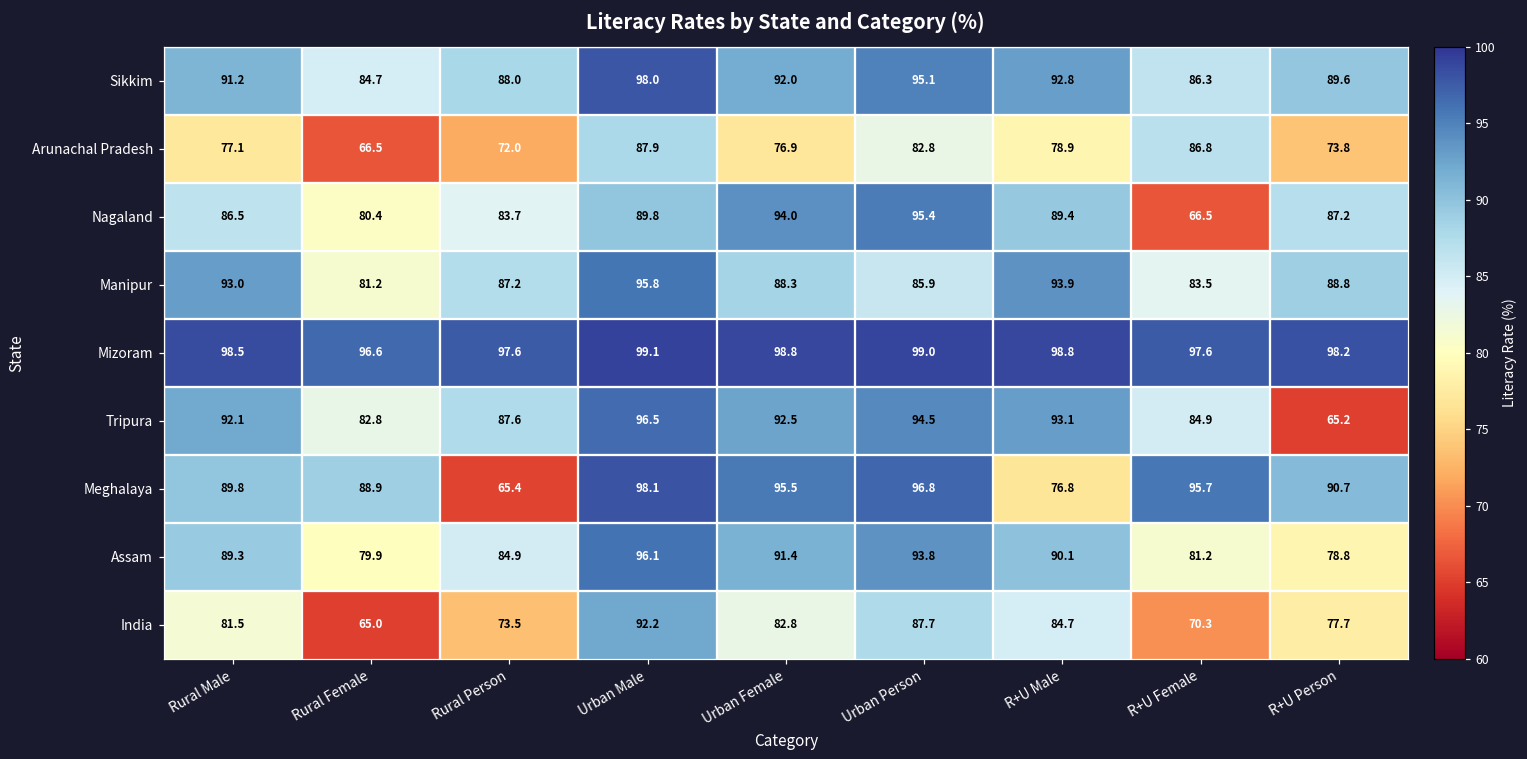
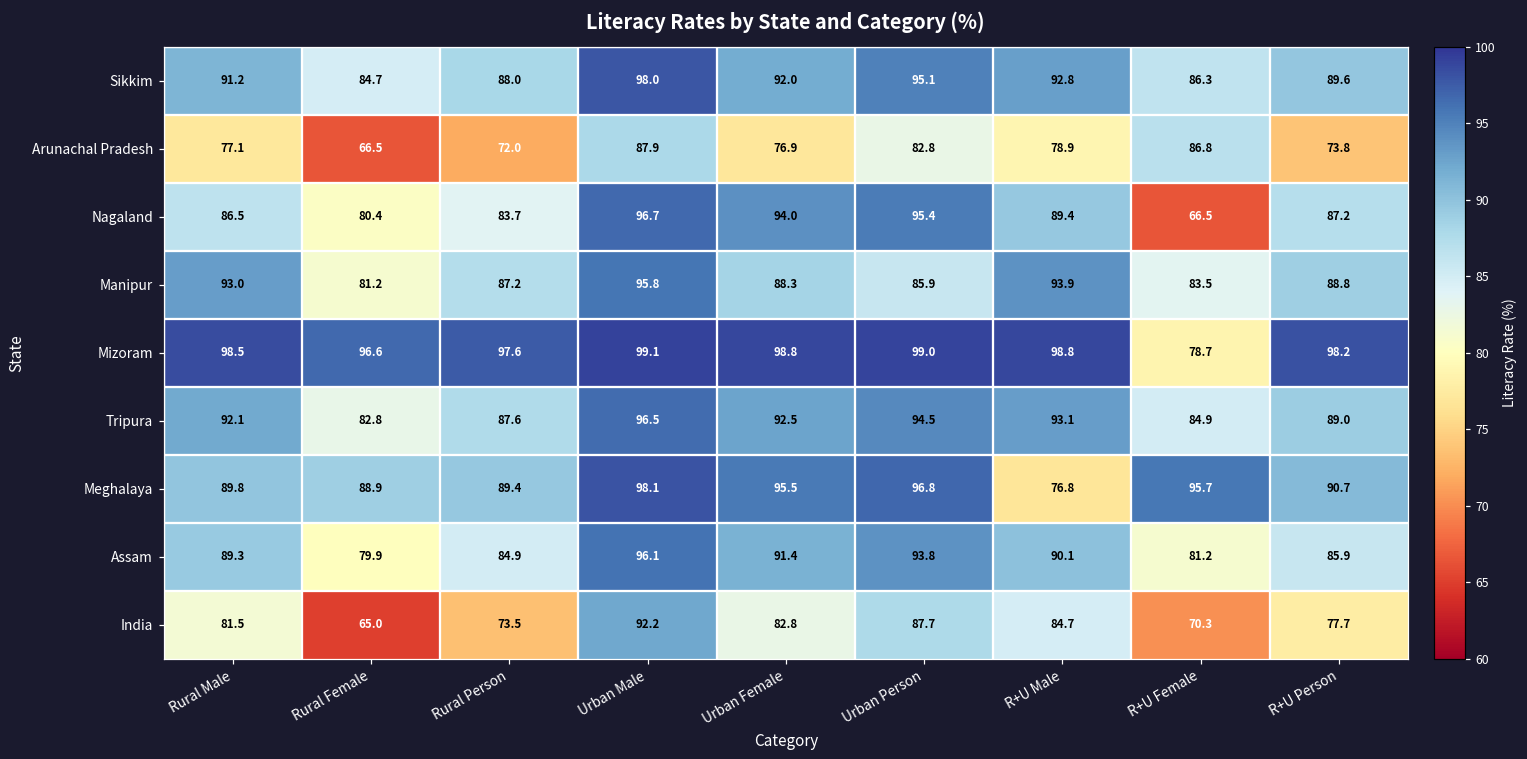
  {
    "Sikkim": {
      "Rural Male": 91.2,
      "Rural Female": 84.7,
      "Rural Person": 88.0,
      "Urban Male": 98.0,
      "Urban Female": 92.0,
      "Urban Person": 95.1,
      "R+U Male": 92.8,
      "R+U Female": 86.3,
      "R+U Person": 89.6
    },
    "Arunachal Pradesh": {
      "Rural Male": 77.1,
      "Rural Female": 66.5,
      "Rural Person": 72.0,
      "Urban Male": 87.9,
      "Urban Female": 76.9,
      "Urban Person": 82.8,
      "R+U Male": 78.9,
      "R+U Female": 86.8,
      "R+U Person": 73.8
    },
    "Nagaland": {
      "Rural Male": 86.5,
      "Rural Female": 80.4,
      "Rural Person": 83.7,
-     "Urban Male": 89.8,
+     "Urban Male": 96.7,
      "Urban Female": 94.0,
      "Urban Person": 95.4,
      "R+U Male": 89.4,
      "R+U Female": 66.5,
      "R+U Person": 87.2
    },
    "Manipur": {
      "Rural Male": 93.0,
      "Rural Female": 81.2,
      "Rural Person": 87.2,
      "Urban Male": 95.8,
      "Urban Female": 88.3,
      "Urban Person": 85.9,
      "R+U Male": 93.9,
      "R+U Female": 83.5,
      "R+U Person": 88.8
    },
    "Mizoram": {
      "Rural Male": 98.5,
      "Rural Female": 96.6,
      "Rural Person": 97.6,
      "Urban Male": 99.1,
      "Urban Female": 98.8,
      "Urban Person": 99.0,
      "R+U Male": 98.8,
-     "R+U Female": 97.6,
+     "R+U Female": 78.7,
      "R+U Person": 98.2
    },
    "Tripura": {
      "Rural Male": 92.1,
      "Rural Female": 82.8,
      "Rural Person": 87.6,
      "Urban Male": 96.5,
      "Urban Female": 92.5,
      "Urban Person": 94.5,
      "R+U Male": 93.1,
      "R+U Female": 84.9,
-     "R+U Person": 65.2
+     "R+U Person": 89.0
    },
    "Meghalaya": {
      "Rural Male": 89.8,
      "Rural Female": 88.9,
-     "Rural Person": 65.4,
+     "Rural Person": 89.4,
      "Urban Male": 98.1,
      "Urban Female": 95.5,
      "Urban Person": 96.8,
      "R+U Male": 76.8,
      "R+U Female": 95.7,
      "R+U Person": 90.7
    },
    "Assam": {
      "Rural Male": 89.3,
      "Rural Female": 79.9,
      "Rural Person": 84.9,
      "Urban Male": 96.1,
      "Urban Female": 91.4,
      "Urban Person": 93.8,
      "R+U Male": 90.1,
      "R+U Female": 81.2,
-     "R+U Person": 78.8
+     "R+U Person": 85.9
    },
    "India": {
      "Rural Male": 81.5,
      "Rural Female": 65.0,
      "Rural Person": 73.5,
      "Urban Male": 92.2,
      "Urban Female": 82.8,
      "Urban Person": 87.7,
      "R+U Male": 84.7,
      "R+U Female": 70.3,
      "R+U Person": 77.7
    }
  }
